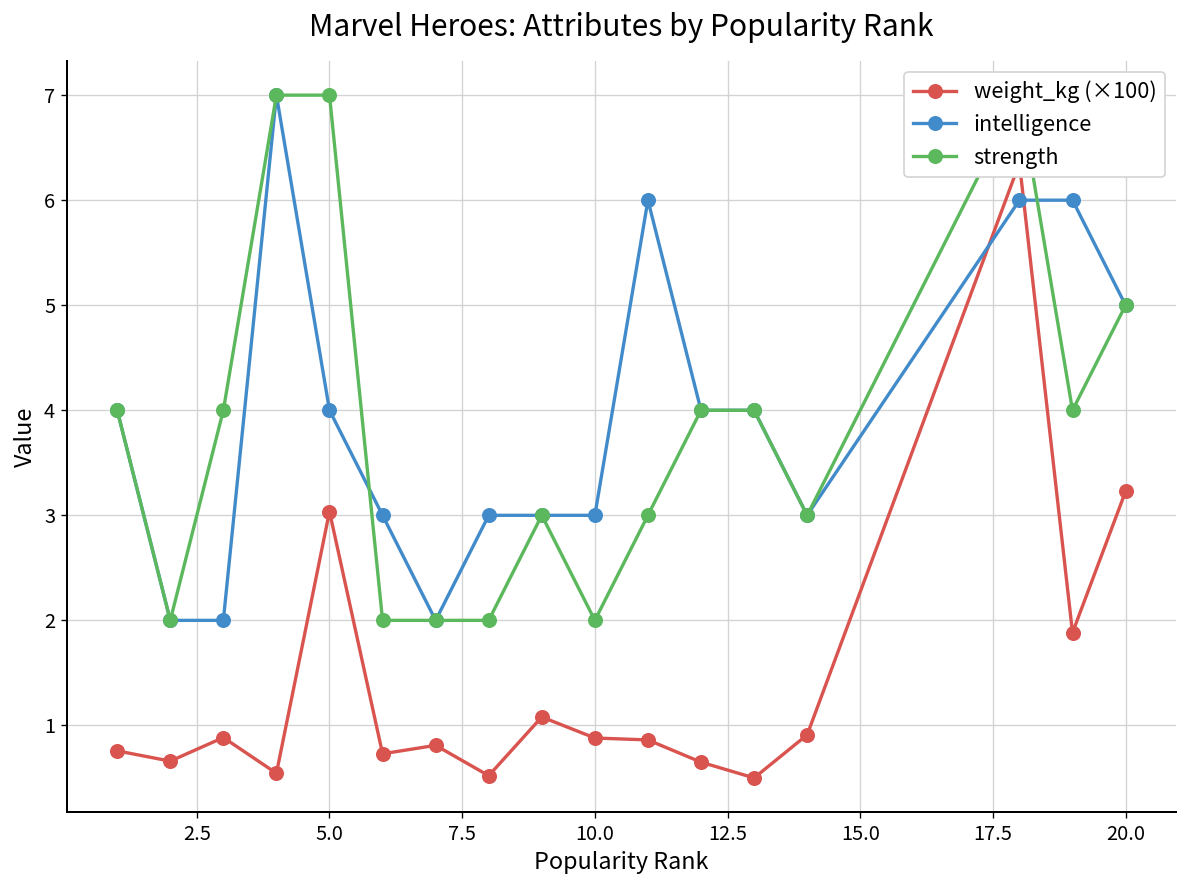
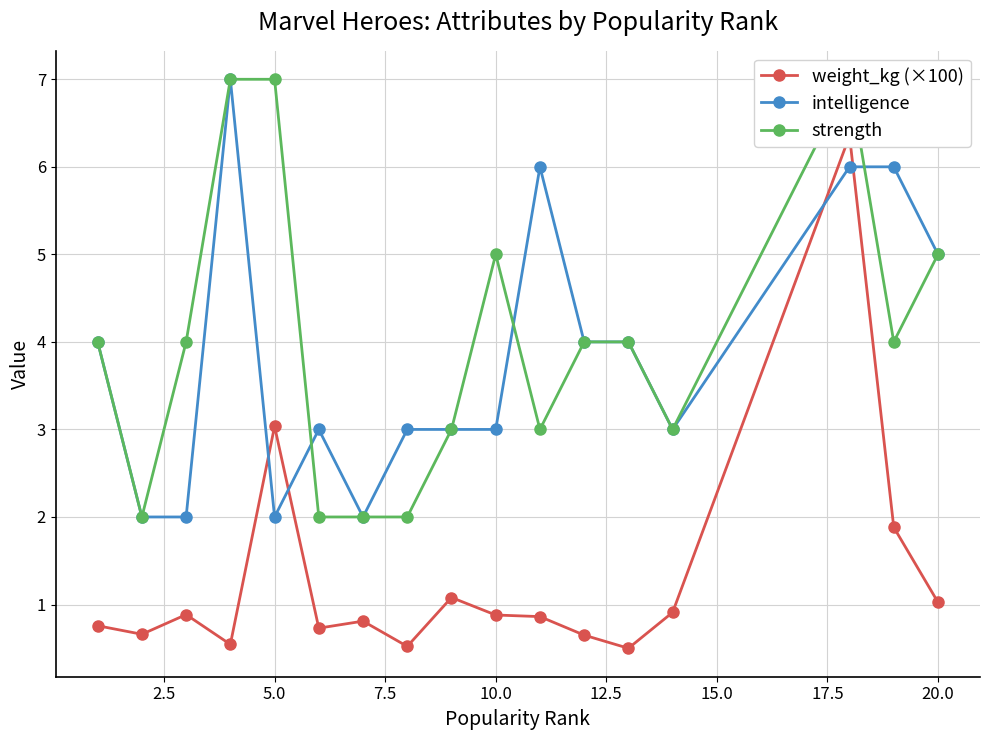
  {
    "weight_kg (×100)": {
      "5.0": 3.0,
      "10.0": 0.9,
-     "20.0": 3.2
+     "20.0": 1.0
    },
    "intelligence": {
-     "5.0": 4,
+     "5.0": 2,
      "10.0": 3
    },
    "strength": {
      "5.0": 7,
-     "10.0": 2
+     "10.0": 5
    }
  }
